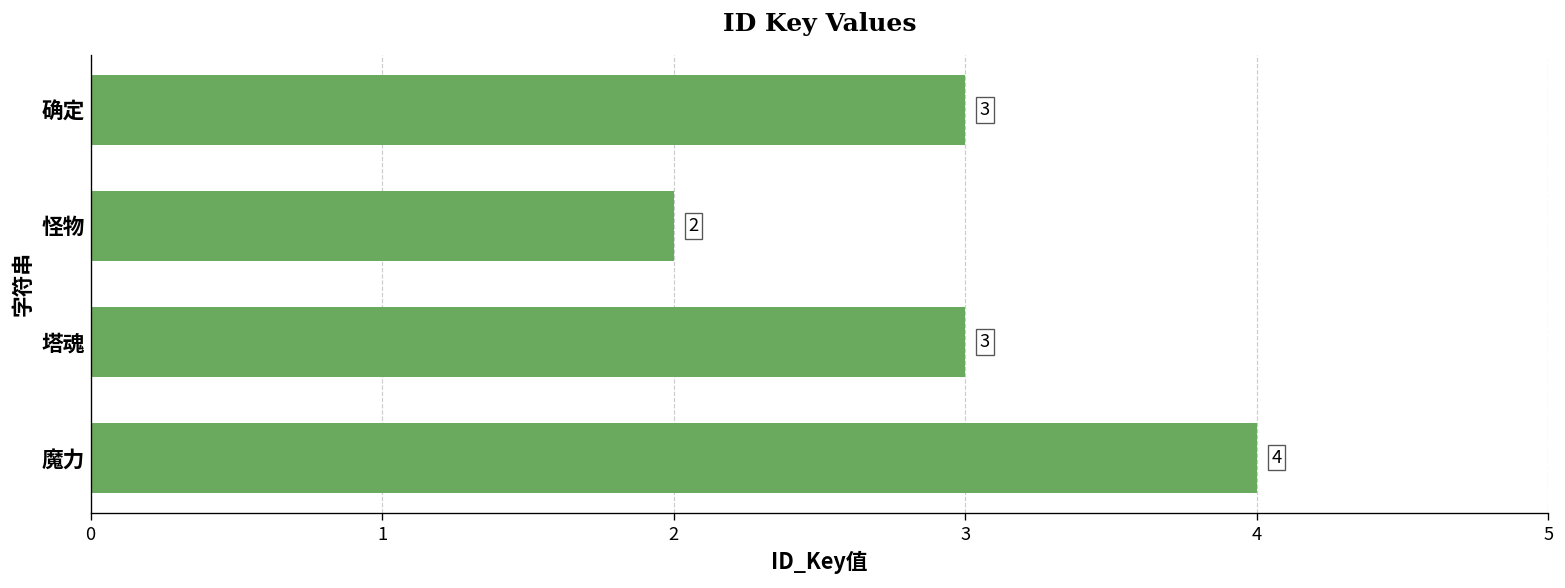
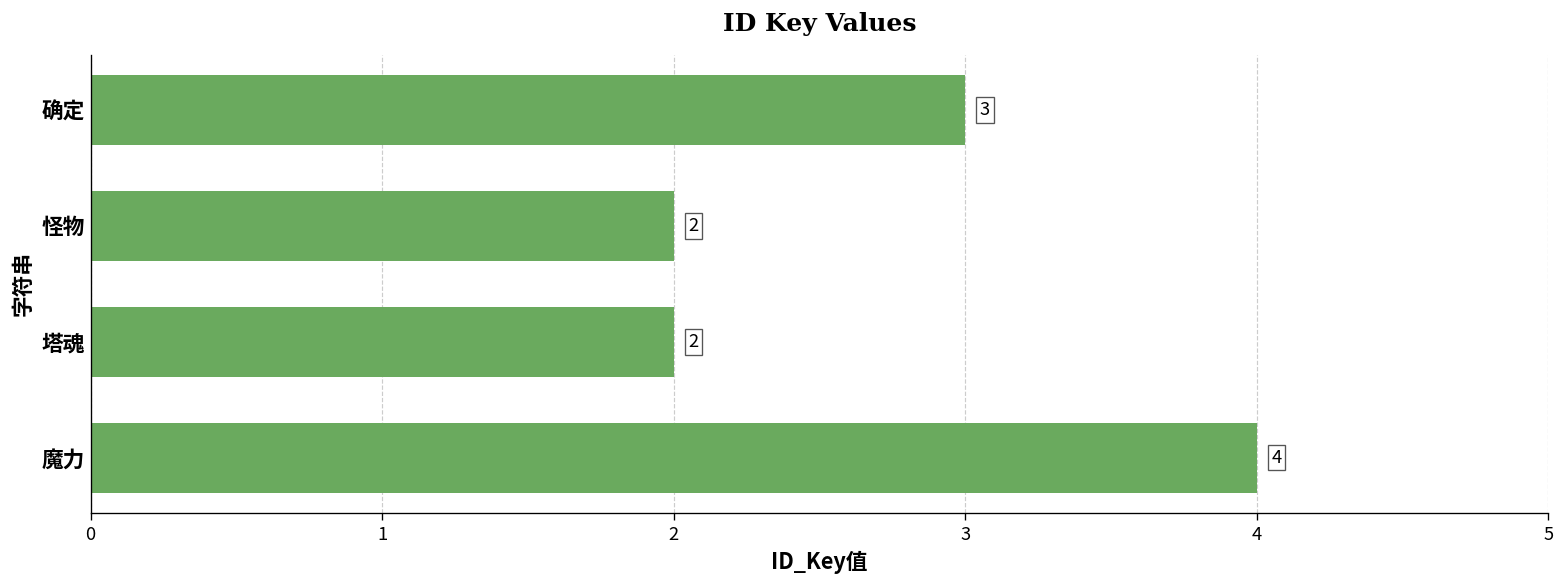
  {
-   "塔魂": 3
+   "塔魂": 2
  }
